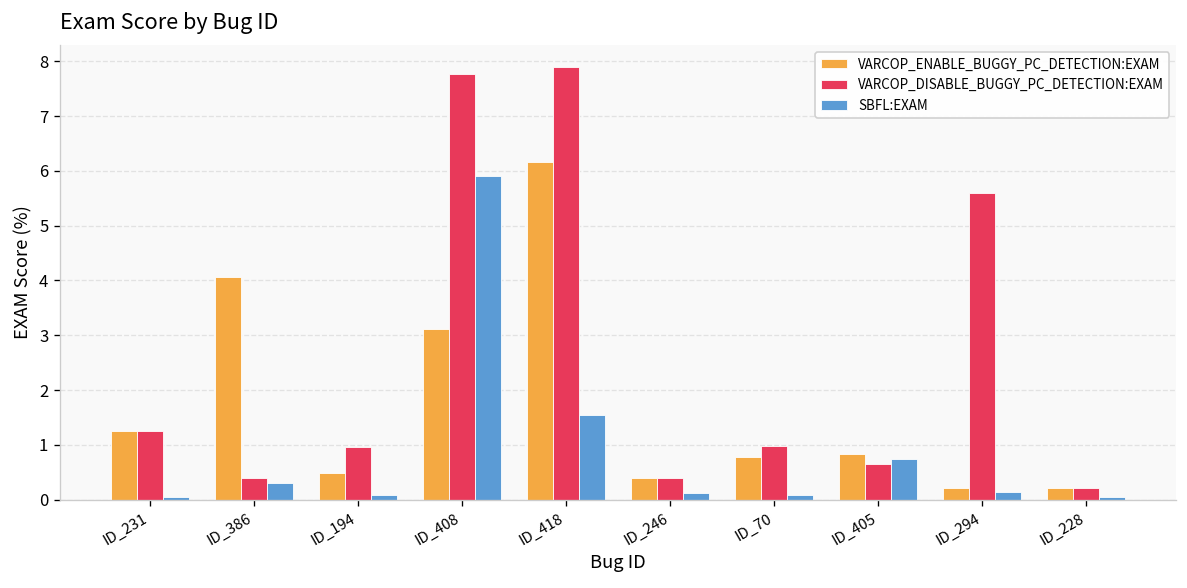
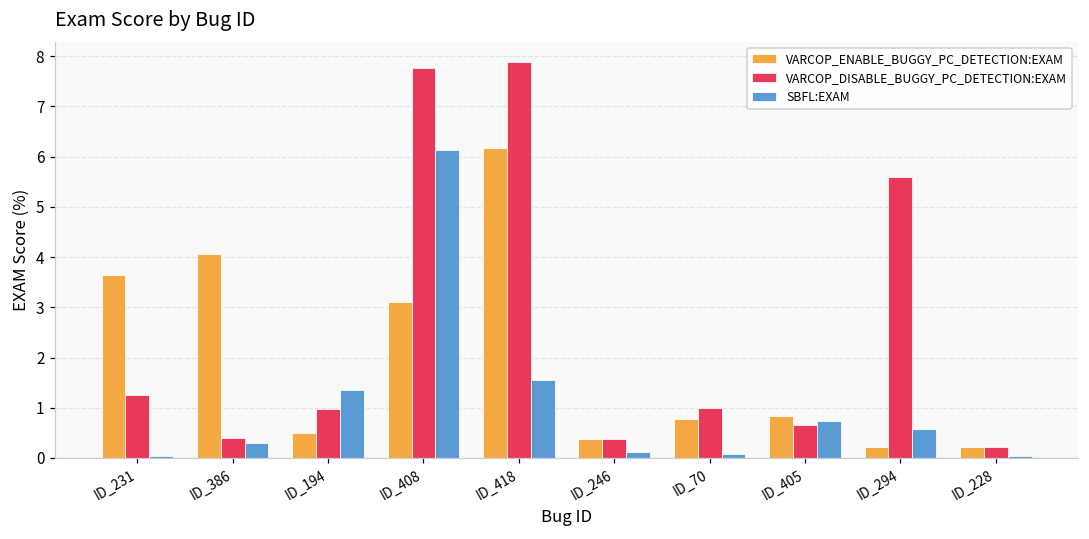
  {
    "VARCOP_ENABLE_BUGGY_PC_DETECTION:EXAM": {
-     "ID_231": 1.2,
+     "ID_231": 3.6,
      "ID_386": 4.1,
      "ID_194": 0.5,
      "ID_408": 3.1,
      "ID_418": 6.2,
      "ID_246": 0.4,
      "ID_70": 0.8,
      "ID_405": 0.8,
      "ID_294": 0.2,
      "ID_228": 0.2
    },
    "VARCOP_DISABLE_BUGGY_PC_DETECTION:EXAM": {
      "ID_231": 1.2,
      "ID_386": 0.4,
      "ID_194": 1.0,
      "ID_408": 7.8,
      "ID_418": 7.9,
      "ID_246": 0.4,
      "ID_70": 1.0,
      "ID_405": 0.6,
      "ID_294": 5.6,
      "ID_228": 0.2
    },
    "SBFL:EXAM": {
      "ID_386": 0.3,
-     "ID_194": 0.1,
-     "ID_408": 5.9,
+     "ID_194": 1.4,
+     "ID_408": 6.1,
      "ID_418": 1.6,
      "ID_246": 0.1,
      "ID_70": 0.1,
      "ID_405": 0.7,
-     "ID_294": 0.1
+     "ID_294": 0.6
    }
  }
